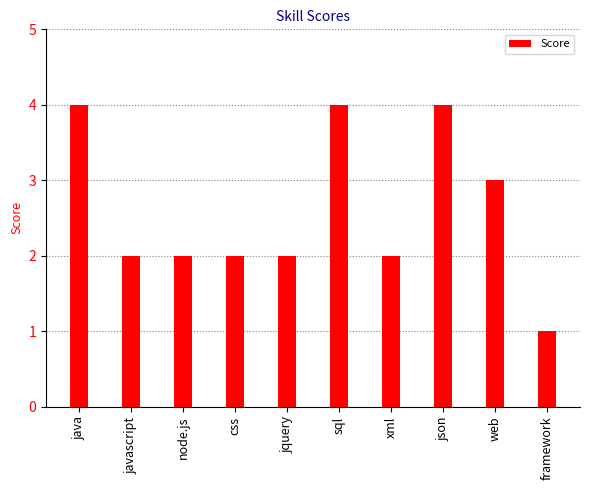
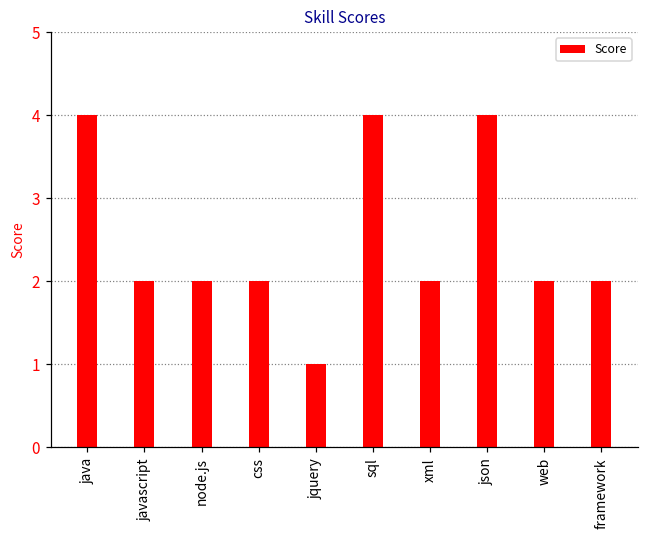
  {
    "java": 4,
    "javascript": 2,
    "node.js": 2,
    "css": 2,
-   "jquery": 2,
+   "jquery": 1,
    "sql": 4,
    "xml": 2,
    "json": 4,
-   "web": 3,
-   "framework": 1
+   "web": 2,
+   "framework": 2
  }
